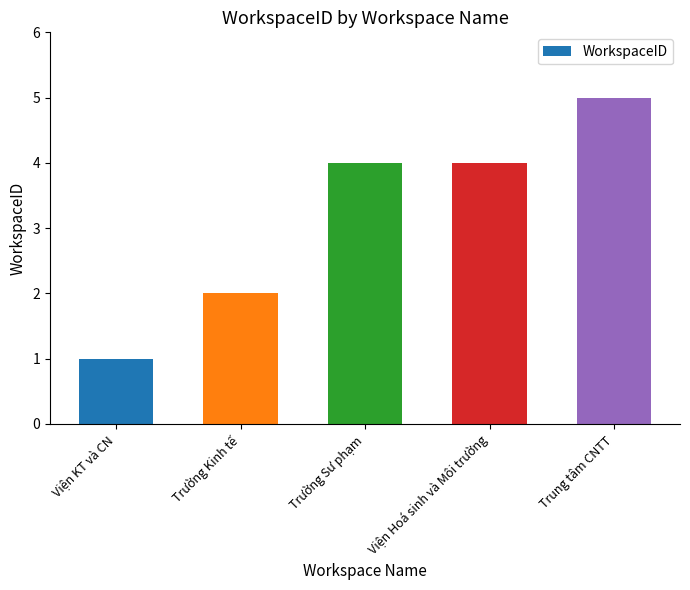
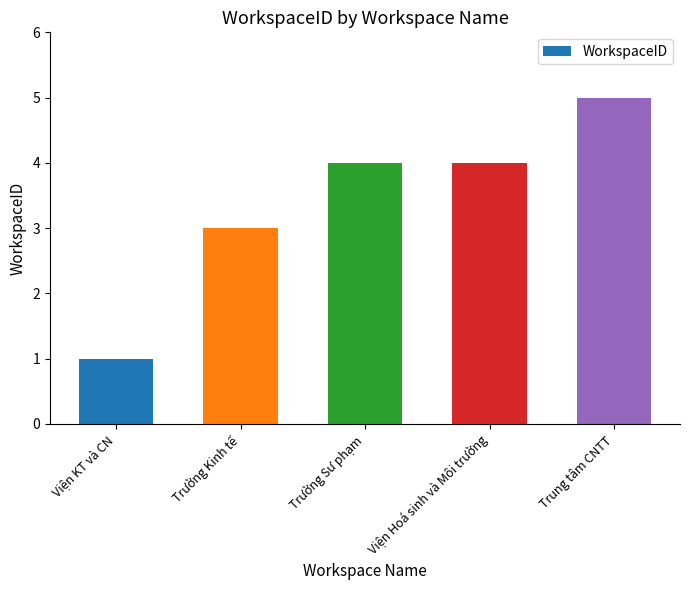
  {
    "Viện KT và CN": 1,
-   "Trường Kinh tế": 2,
+   "Trường Kinh tế": 3,
    "Trường Sư phạm": 4,
    "Viện Hoá sinh và Môi trường": 4,
    "Trung tâm CNTT": 5
  }
